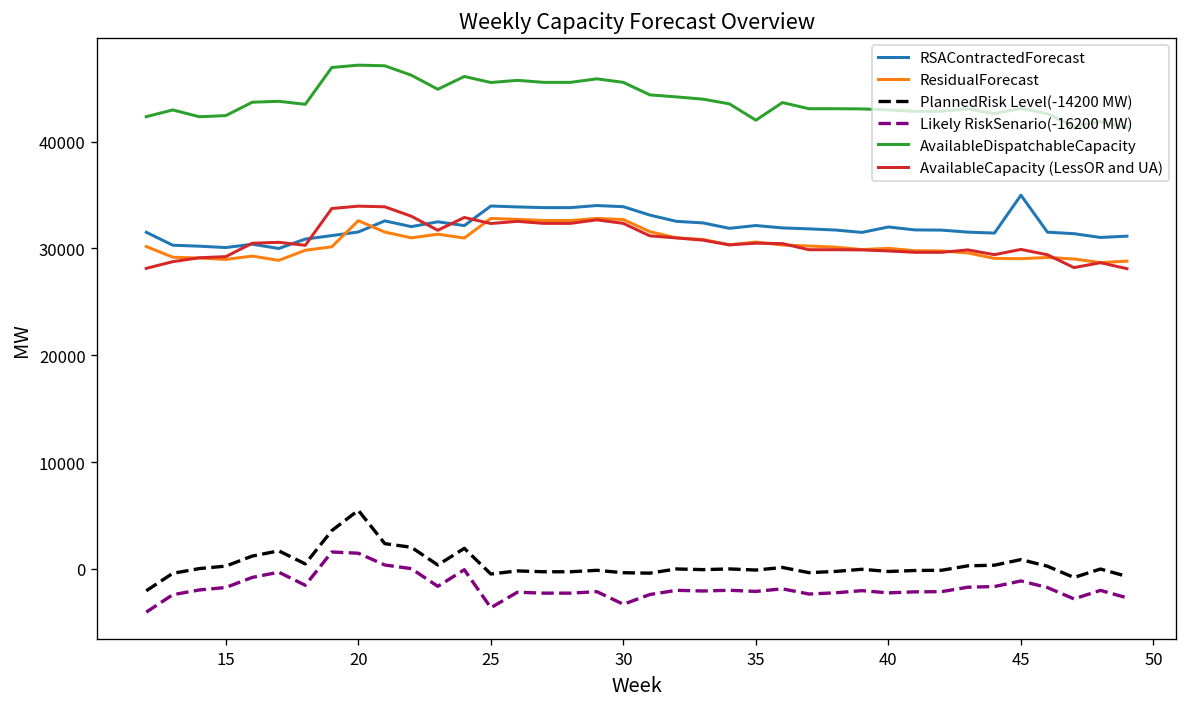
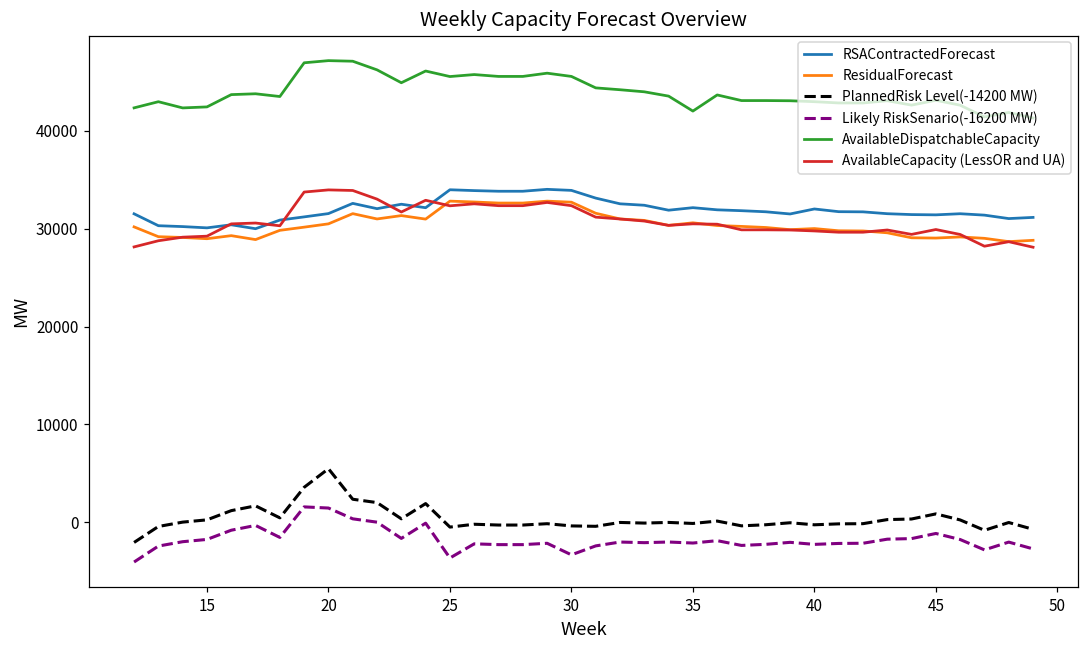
  {
    "RSAContractedForecast": {
      "15": 30000,
      "20": 32000,
      "25": 34000,
      "30": 34000,
      "35": 32000,
      "40": 32000,
-     "45": 35000
+     "45": 31000
    },
    "ResidualForecast": {
-     "20": 33000,
+     "20": 30000,
      "25": 33000,
      "30": 33000,
      "45": 29000
    },
    "PlannedRisk Level(-14200 MW)": {
      "15": 0,
      "20": 5000,
      "25": 0,
      "30": 0,
      "35": 0,
      "40": 0,
      "45": 1000
    },
    "Likely RiskSenario(-16200 MW)": {
      "15": -2000,
      "20": 1000,
      "25": -4000,
      "30": -3000,
      "35": -2000,
      "40": -2000,
      "45": -1000
    },
    "AvailableDispatchableCapacity": {
      "15": 42000,
      "20": 47000,
      "25": 46000,
      "30": 46000,
      "35": 42000
    },
    "AvailableCapacity (LessOR and UA)": {
      "20": 34000,
      "25": 32000,
      "30": 32000,
      "45": 30000
    }
  }
